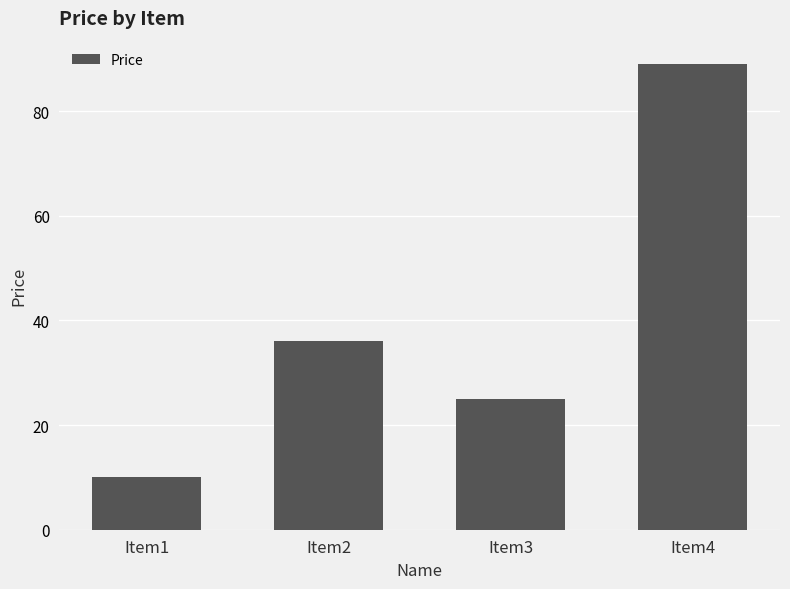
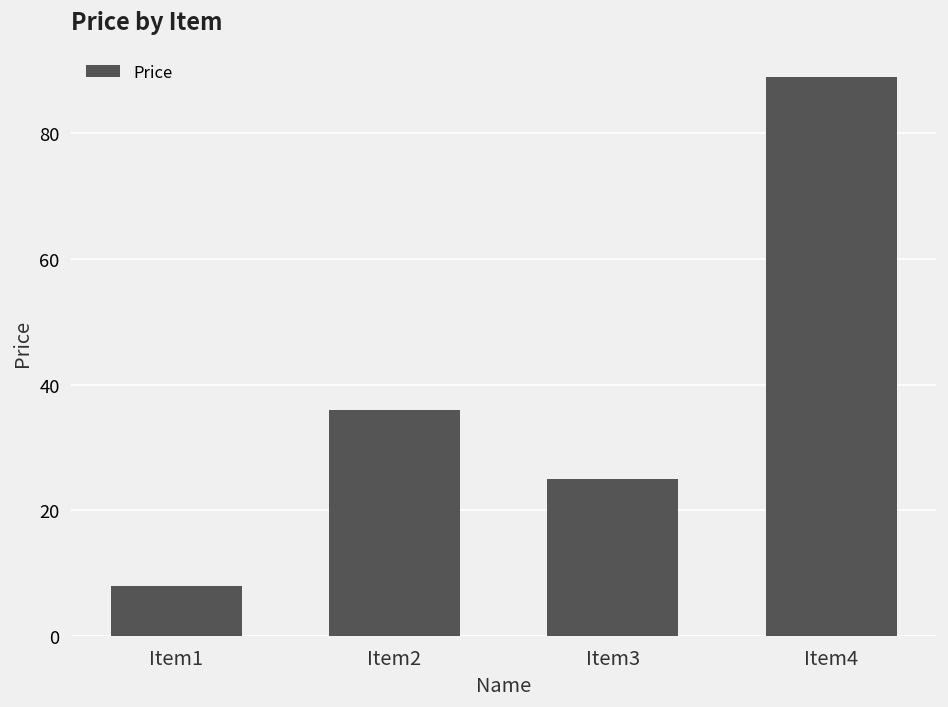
  {
-   "Item1": 10,
+   "Item1": 8,
    "Item2": 36,
    "Item3": 25,
    "Item4": 89
  }
